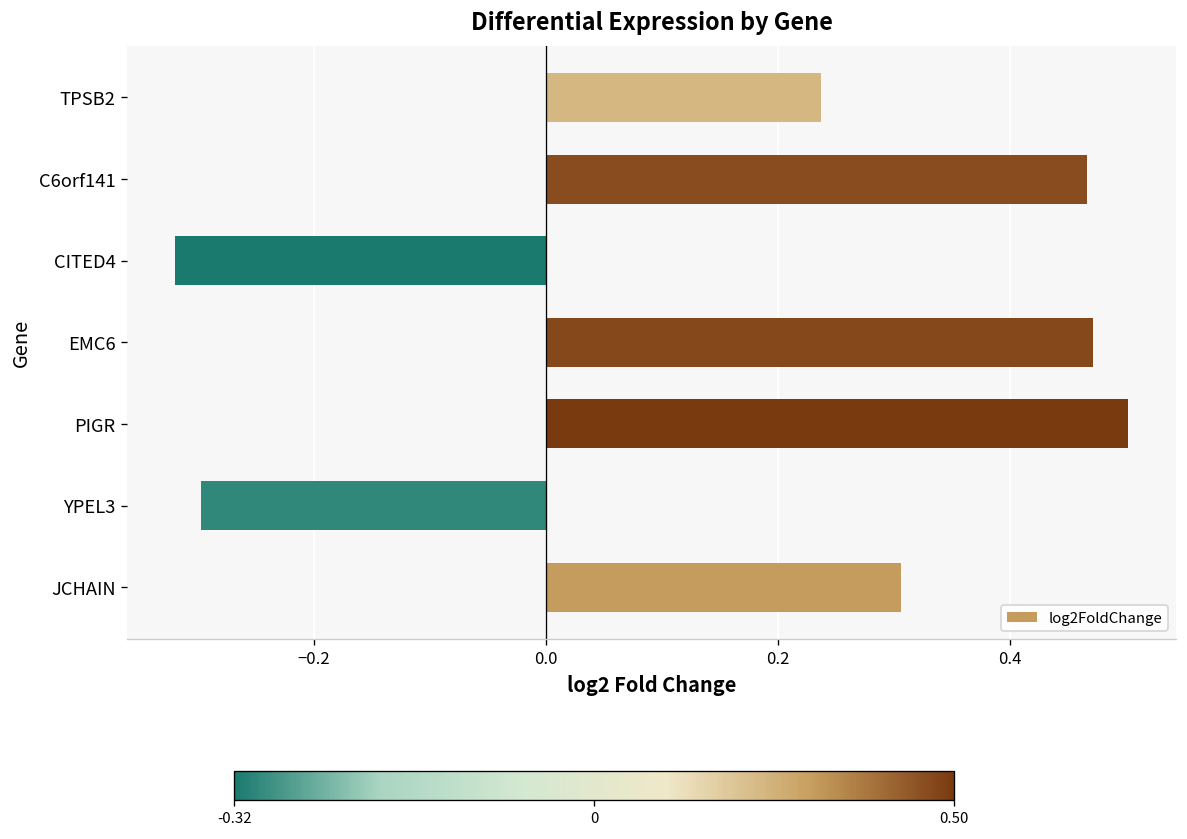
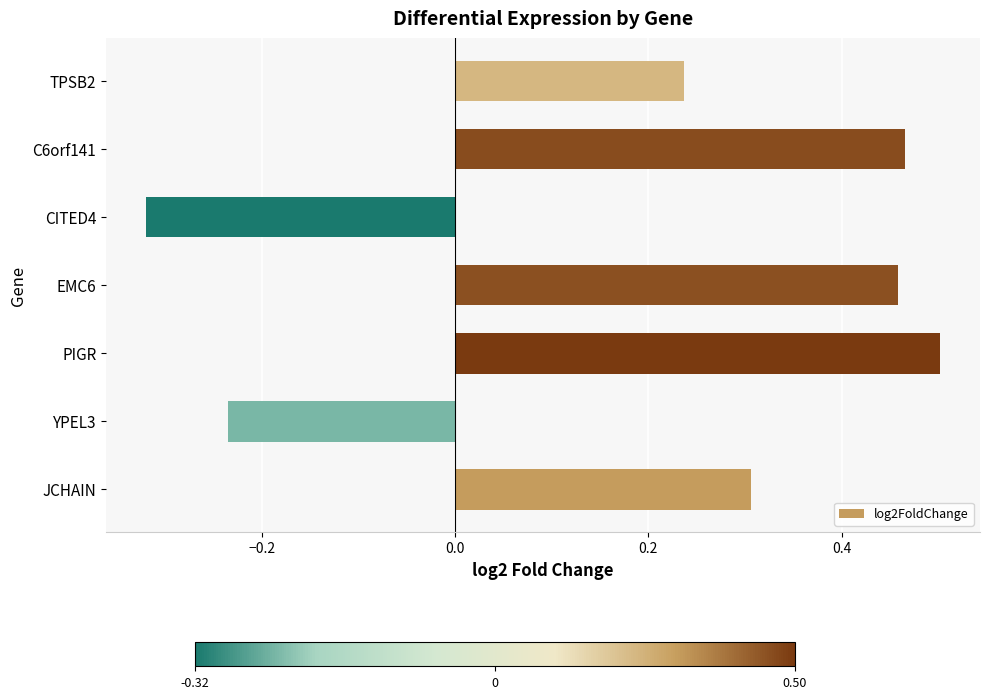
  {
    "TPSB2": 0.24,
    "C6orf141": 0.47,
    "CITED4": -0.32,
-   "EMC6": 0.47,
+   "EMC6": 0.46,
    "PIGR": 0.50,
-   "YPEL3": -0.30,
+   "YPEL3": -0.23,
    "JCHAIN": 0.31
  }
